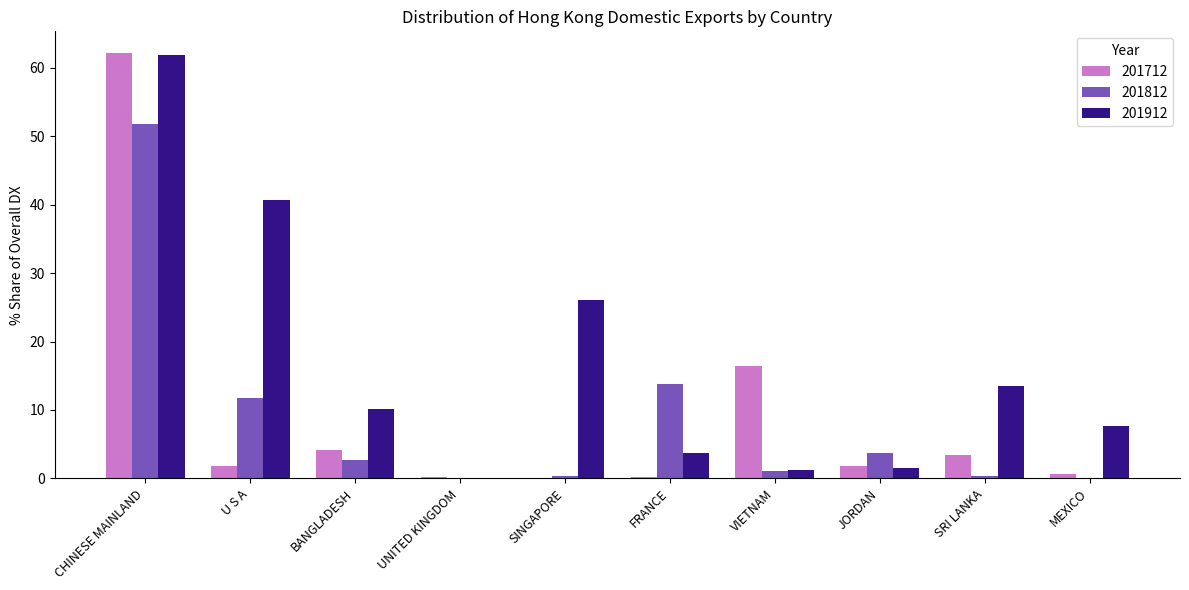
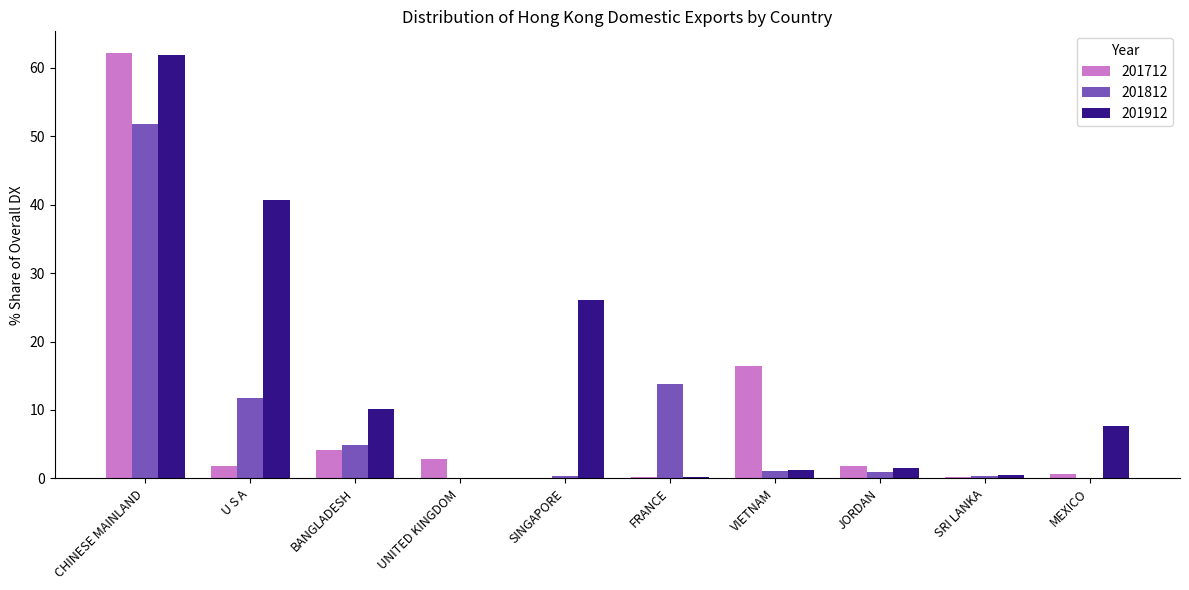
  {
    "201712": {
      "CHINESE MAINLAND": 62,
      "U S A": 2,
      "BANGLADESH": 4,
-     "UNITED KINGDOM": 0,
+     "UNITED KINGDOM": 3,
      "VIETNAM": 16,
      "JORDAN": 2,
-     "SRI LANKA": 3,
+     "SRI LANKA": 0,
      "MEXICO": 1
    },
    "201812": {
      "CHINESE MAINLAND": 52,
      "U S A": 12,
-     "BANGLADESH": 3,
+     "BANGLADESH": 5,
      "FRANCE": 14,
      "VIETNAM": 1,
-     "JORDAN": 4,
+     "JORDAN": 1,
      "SRI LANKA": 0,
      "MEXICO": 0
    },
    "201912": {
      "CHINESE MAINLAND": 62,
      "U S A": 41,
      "BANGLADESH": 10,
      "SINGAPORE": 26,
-     "FRANCE": 4,
+     "FRANCE": 0,
      "VIETNAM": 1,
      "JORDAN": 1,
-     "SRI LANKA": 13,
+     "SRI LANKA": 0,
      "MEXICO": 8
    }
  }
